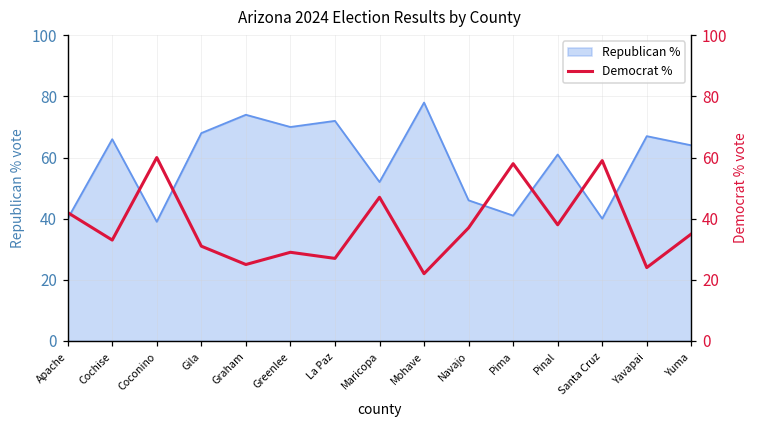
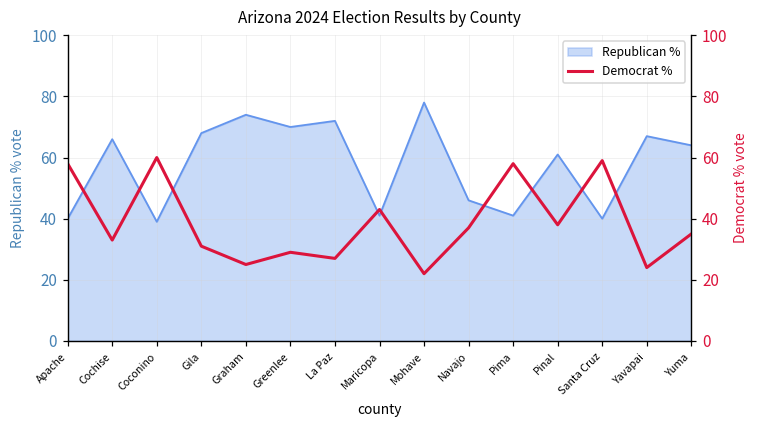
  {
    "Republican %": {
      "Apache": 40,
      "Cochise": 66,
      "Coconino": 39,
      "Gila": 68,
      "Graham": 74,
      "Greenlee": 70,
      "La Paz": 72,
-     "Maricopa": 52,
+     "Maricopa": 41,
      "Mohave": 78,
      "Navajo": 46,
      "Pima": 41,
      "Pinal": 61,
      "Santa Cruz": 40,
      "Yavapai": 67,
      "Yuma": 64
    },
    "Democrat %": {
-     "Apache": 42,
+     "Apache": 58,
      "Cochise": 33,
      "Coconino": 60,
      "Gila": 31,
      "Graham": 25,
      "Greenlee": 29,
      "La Paz": 27,
-     "Maricopa": 47,
+     "Maricopa": 43,
      "Mohave": 22,
      "Navajo": 37,
      "Pima": 58,
      "Pinal": 38,
      "Santa Cruz": 59,
      "Yavapai": 24,
      "Yuma": 35
    }
  }
